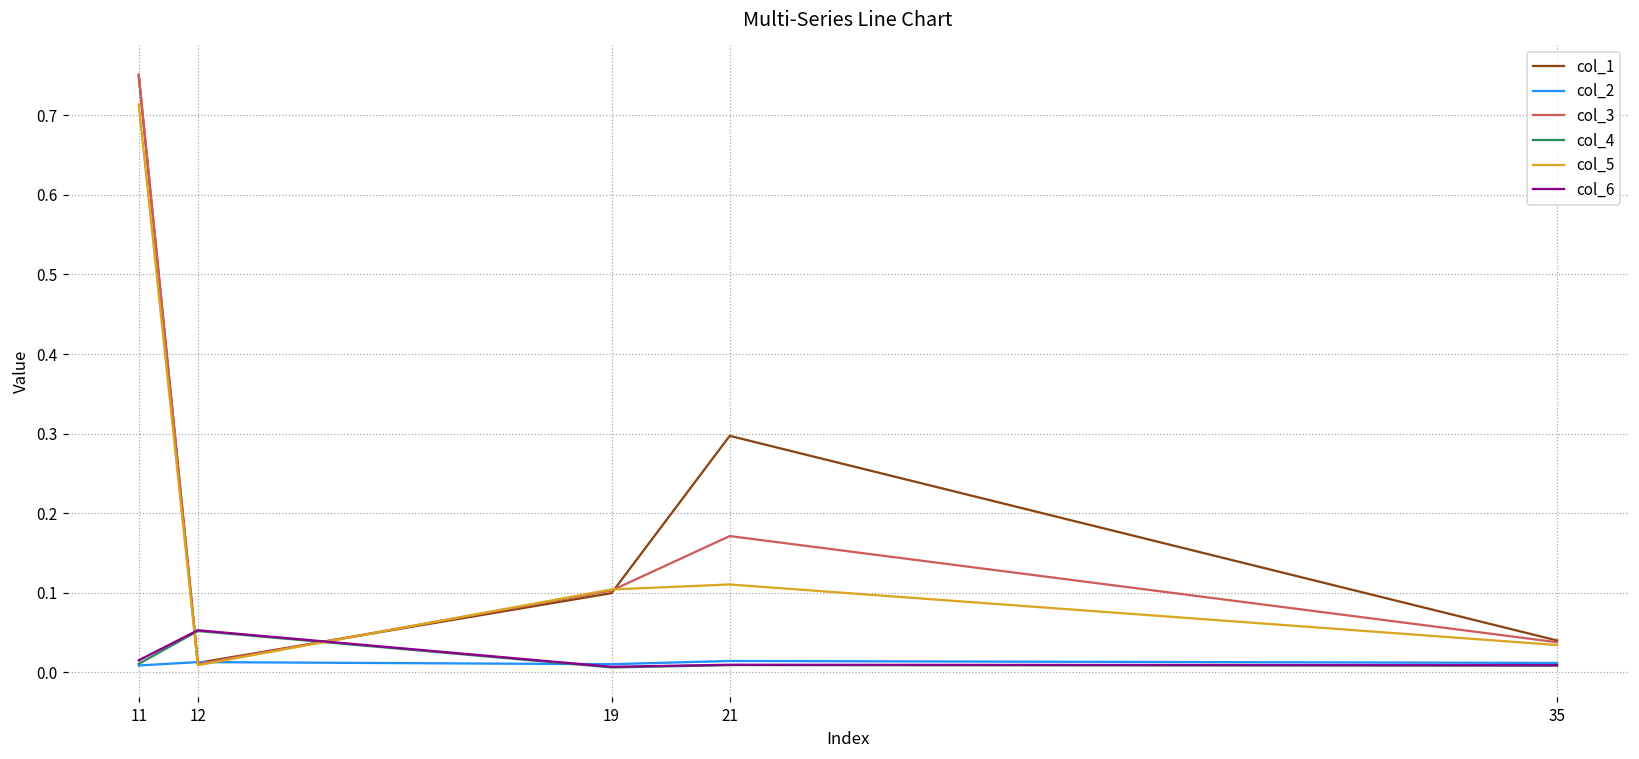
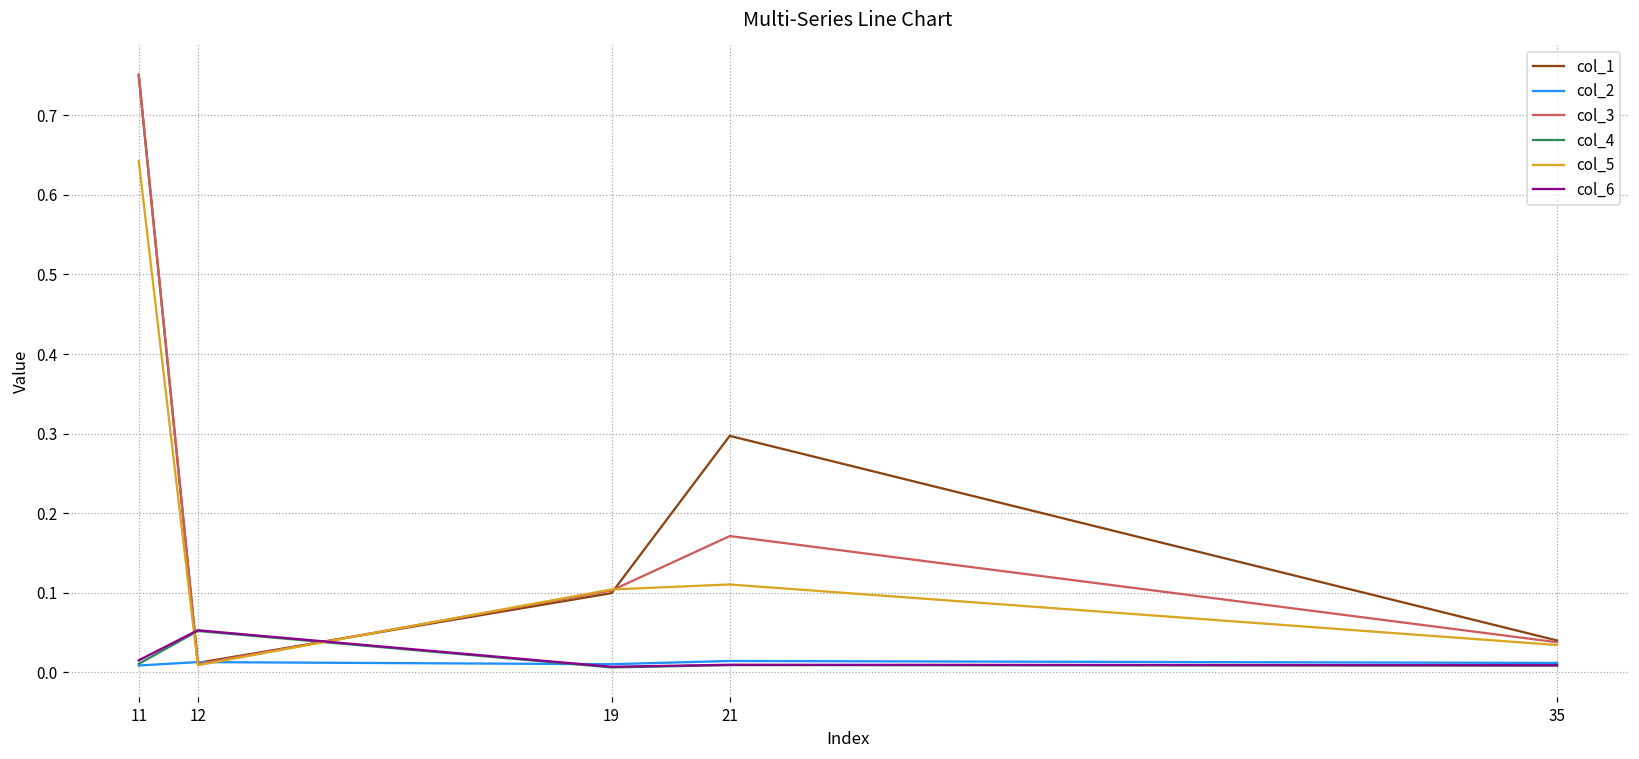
  {
    "col_1": {
      "21": 0.30
    },
    "col_2": {
      "21": 0.01
    },
    "col_3": {
      "21": 0.17
    },
    "col_5": {
-     "11": 0.71,
+     "11": 0.64,
      "21": 0.11
    },
    "col_6": {
      "11": 0.02
    }
  }
